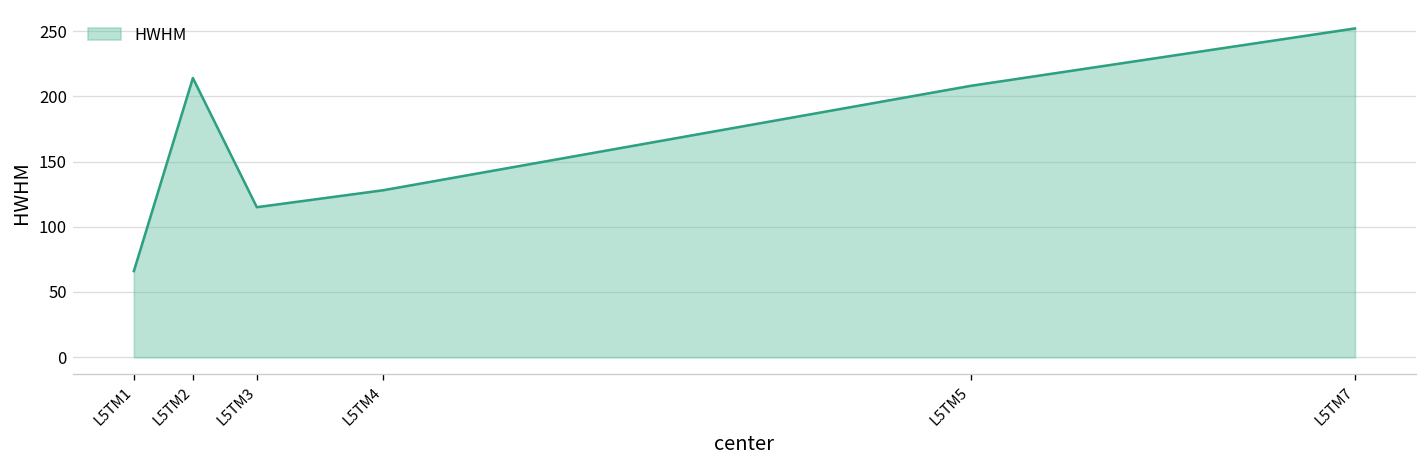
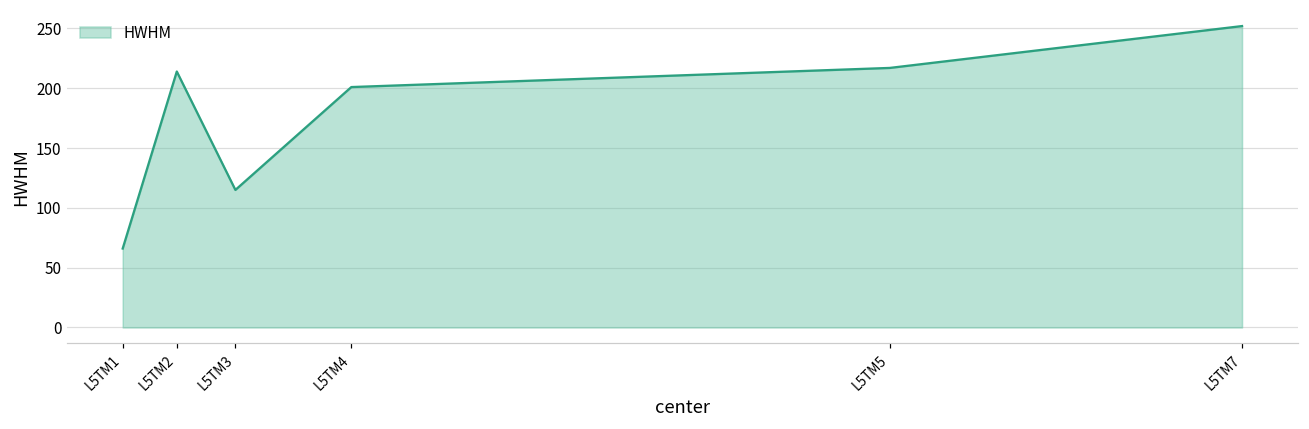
  {
    "L5TM1": 66,
    "L5TM2": 214,
    "L5TM3": 115,
-   "L5TM4": 128,
-   "L5TM5": 208,
+   "L5TM4": 201,
+   "L5TM5": 217,
    "L5TM7": 252
  }
